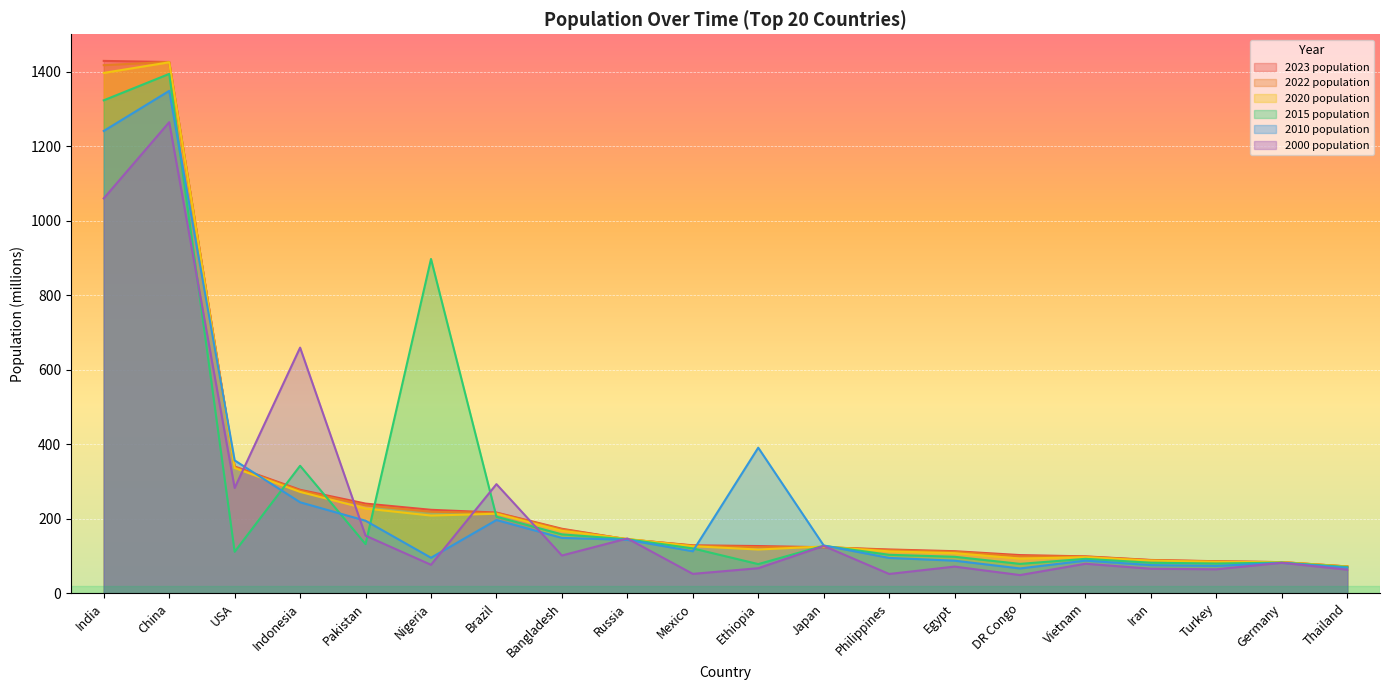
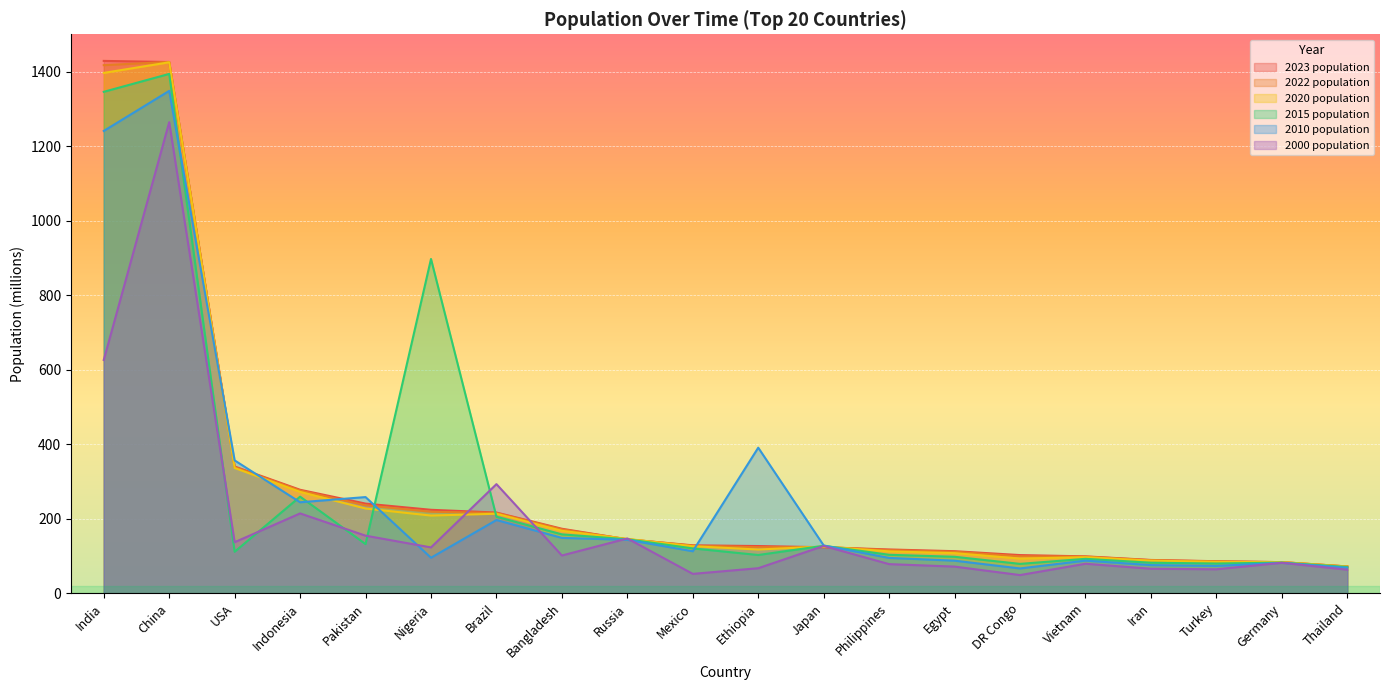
  {
    "2015 population": {
-     "India": 1320,
+     "India": 1350,
      "China": 1390,
      "USA": 110,
-     "Indonesia": 340,
+     "Indonesia": 260,
      "Pakistan": 130,
      "Nigeria": 900,
      "Brazil": 210,
      "Bangladesh": 160,
-     "Ethiopia": 80,
+     "Ethiopia": 100,
      "Philippines": 100,
      "Egypt": 100,
      "DR Congo": 80
    },
    "2010 population": {
      "India": 1240,
      "China": 1350,
      "USA": 360,
      "Indonesia": 240,
-     "Pakistan": 190,
+     "Pakistan": 260,
      "Nigeria": 100,
      "Brazil": 200,
      "Bangladesh": 150,
      "Mexico": 110,
      "Ethiopia": 390,
      "Philippines": 90,
      "Egypt": 90,
      "DR Congo": 70
    },
    "2000 population": {
-     "India": 1060,
+     "India": 630,
      "China": 1260,
-     "USA": 280,
-     "Indonesia": 660,
+     "USA": 140,
+     "Indonesia": 210,
      "Pakistan": 150,
-     "Nigeria": 80,
+     "Nigeria": 120,
      "Brazil": 290,
      "Bangladesh": 100,
      "Mexico": 50,
      "Ethiopia": 70,
-     "Philippines": 50,
+     "Philippines": 80,
      "Egypt": 70,
      "DR Congo": 50,
      "Vietnam": 80,
      "Iran": 70,
      "Turkey": 60
    }
  }
